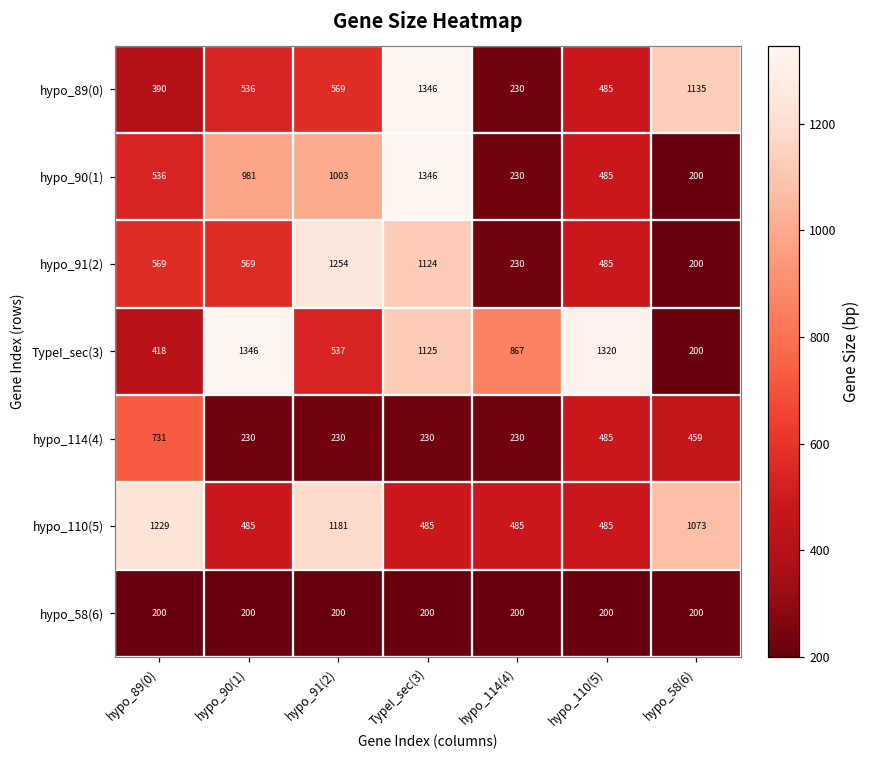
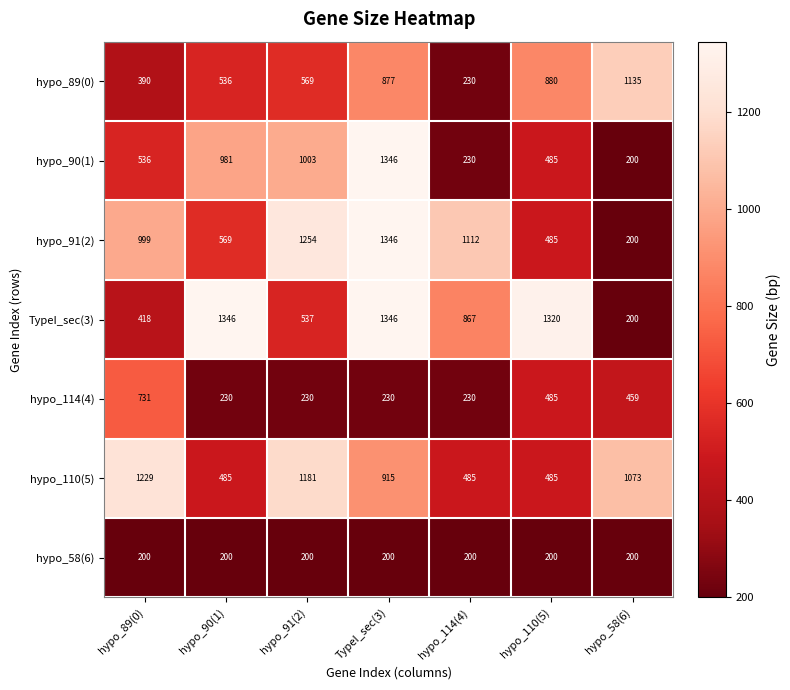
  {
    "hypo_89(0)": {
      "hypo_89(0)": 390,
      "hypo_90(1)": 536,
      "hypo_91(2)": 569,
-     "TypeI_sec(3)": 1346,
+     "TypeI_sec(3)": 877,
      "hypo_114(4)": 230,
-     "hypo_110(5)": 485,
+     "hypo_110(5)": 880,
      "hypo_58(6)": 1135
    },
    "hypo_90(1)": {
      "hypo_89(0)": 536,
      "hypo_90(1)": 981,
      "hypo_91(2)": 1003,
      "TypeI_sec(3)": 1346,
      "hypo_114(4)": 230,
      "hypo_110(5)": 485,
      "hypo_58(6)": 200
    },
    "hypo_91(2)": {
-     "hypo_89(0)": 569,
+     "hypo_89(0)": 999,
      "hypo_90(1)": 569,
      "hypo_91(2)": 1254,
-     "TypeI_sec(3)": 1124,
-     "hypo_114(4)": 230,
+     "TypeI_sec(3)": 1346,
+     "hypo_114(4)": 1112,
      "hypo_110(5)": 485,
      "hypo_58(6)": 200
    },
    "TypeI_sec(3)": {
      "hypo_89(0)": 418,
      "hypo_90(1)": 1346,
      "hypo_91(2)": 537,
-     "TypeI_sec(3)": 1125,
+     "TypeI_sec(3)": 1346,
      "hypo_114(4)": 867,
      "hypo_110(5)": 1320,
      "hypo_58(6)": 200
    },
    "hypo_114(4)": {
      "hypo_89(0)": 731,
      "hypo_90(1)": 230,
      "hypo_91(2)": 230,
      "TypeI_sec(3)": 230,
      "hypo_114(4)": 230,
      "hypo_110(5)": 485,
      "hypo_58(6)": 459
    },
    "hypo_110(5)": {
      "hypo_89(0)": 1229,
      "hypo_90(1)": 485,
      "hypo_91(2)": 1181,
-     "TypeI_sec(3)": 485,
+     "TypeI_sec(3)": 915,
      "hypo_114(4)": 485,
      "hypo_110(5)": 485,
      "hypo_58(6)": 1073
    },
    "hypo_58(6)": {
      "hypo_89(0)": 200,
      "hypo_90(1)": 200,
      "hypo_91(2)": 200,
      "TypeI_sec(3)": 200,
      "hypo_114(4)": 200,
      "hypo_110(5)": 200,
      "hypo_58(6)": 200
    }
  }
